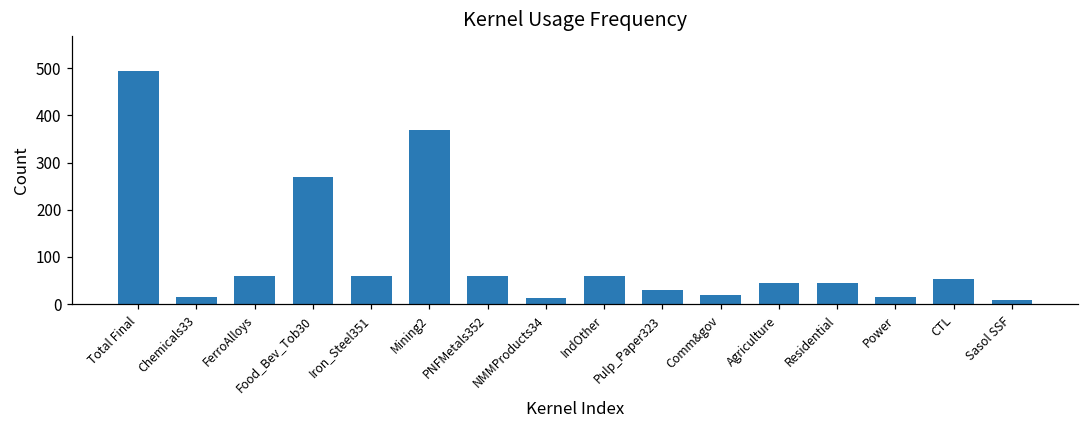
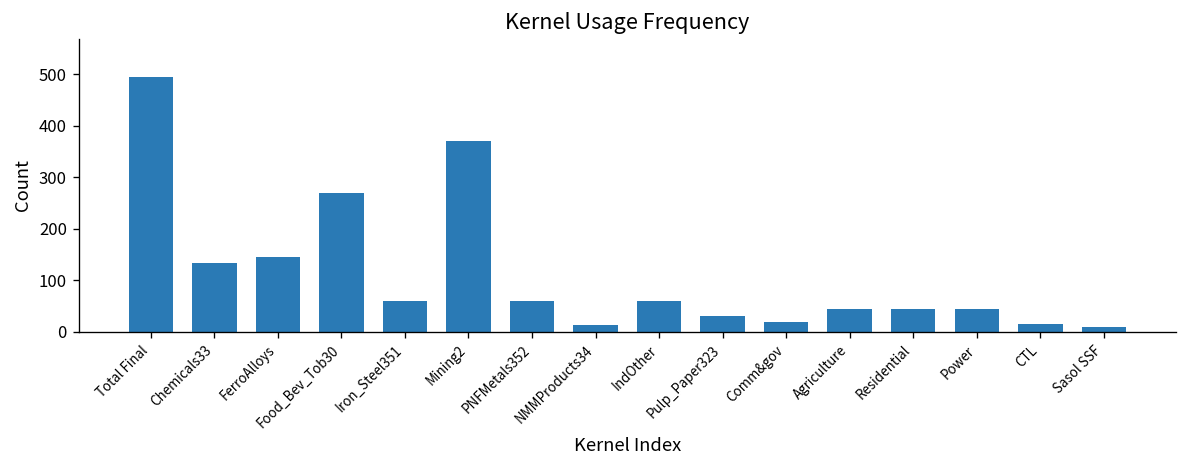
  {
    "Total Final": 500,
-   "Chemicals33": 20,
-   "FerroAlloys": 60,
+   "Chemicals33": 130,
+   "FerroAlloys": 150,
    "Food_Bev_Tob30": 270,
    "Iron_Steel351": 60,
    "Mining2": 370,
    "PNFMetals352": 60,
    "NMMProducts34": 10,
    "IndOther": 60,
    "Pulp_Paper323": 30,
    "Comm&gov": 20,
    "Agriculture": 50,
    "Residential": 50,
-   "Power": 20,
-   "CTL": 50,
+   "Power": 50,
+   "CTL": 20,
    "Sasol SSF": 10
  }
